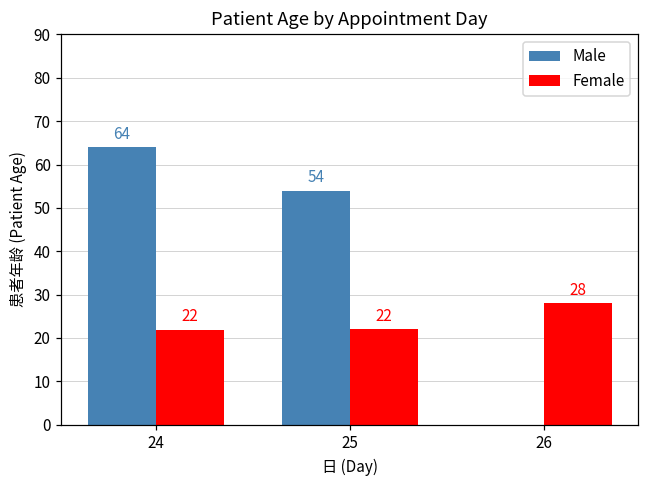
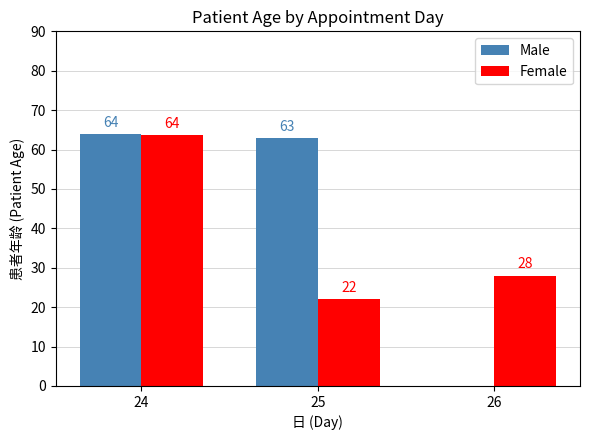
  {
    "Male": {
      "24": 64,
-     "25": 54
+     "25": 63
    },
    "Female": {
-     "24": 22,
+     "24": 64,
      "25": 22,
      "26": 28
    }
  }
